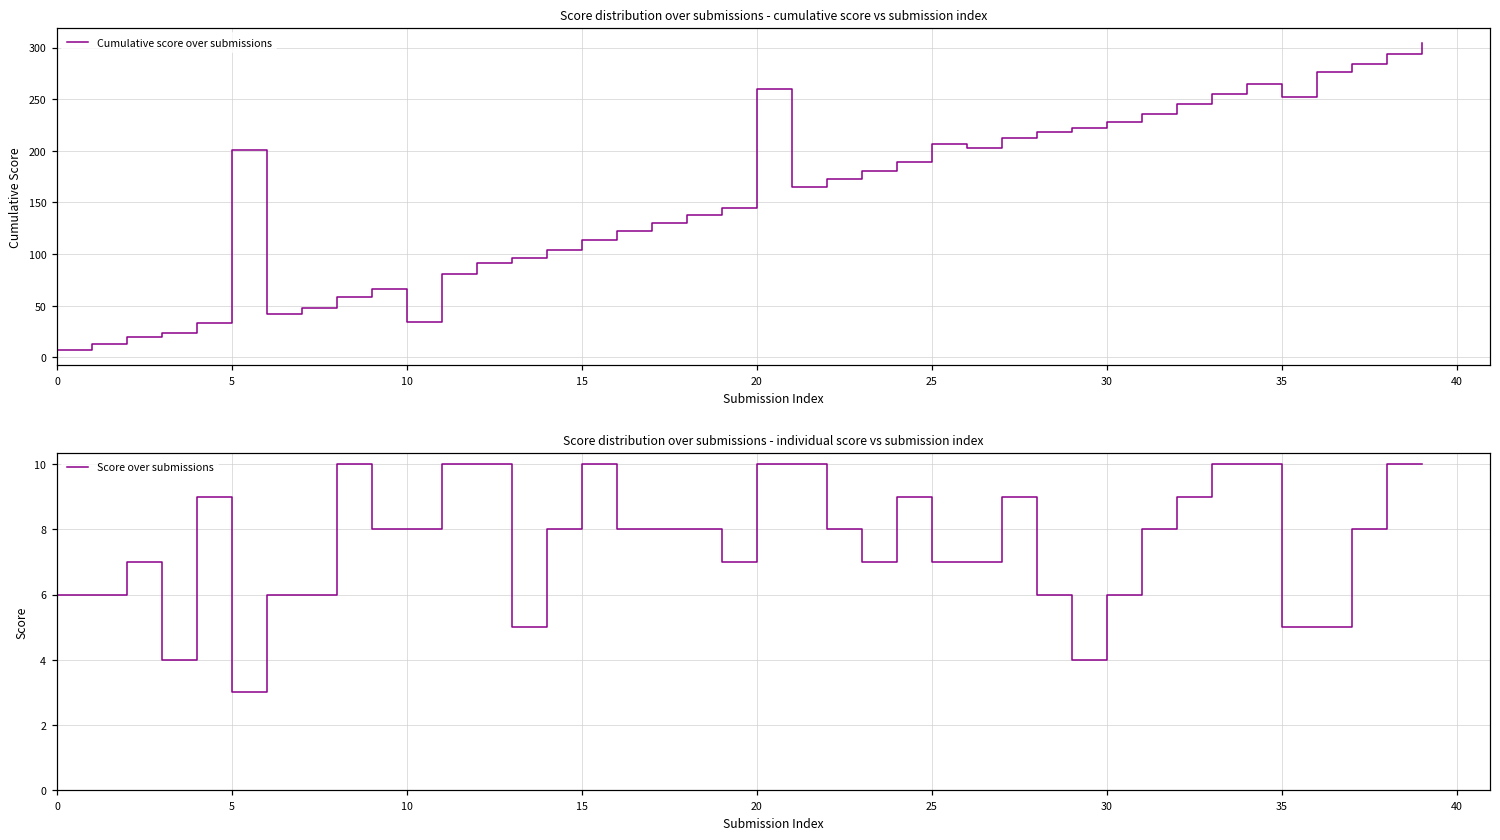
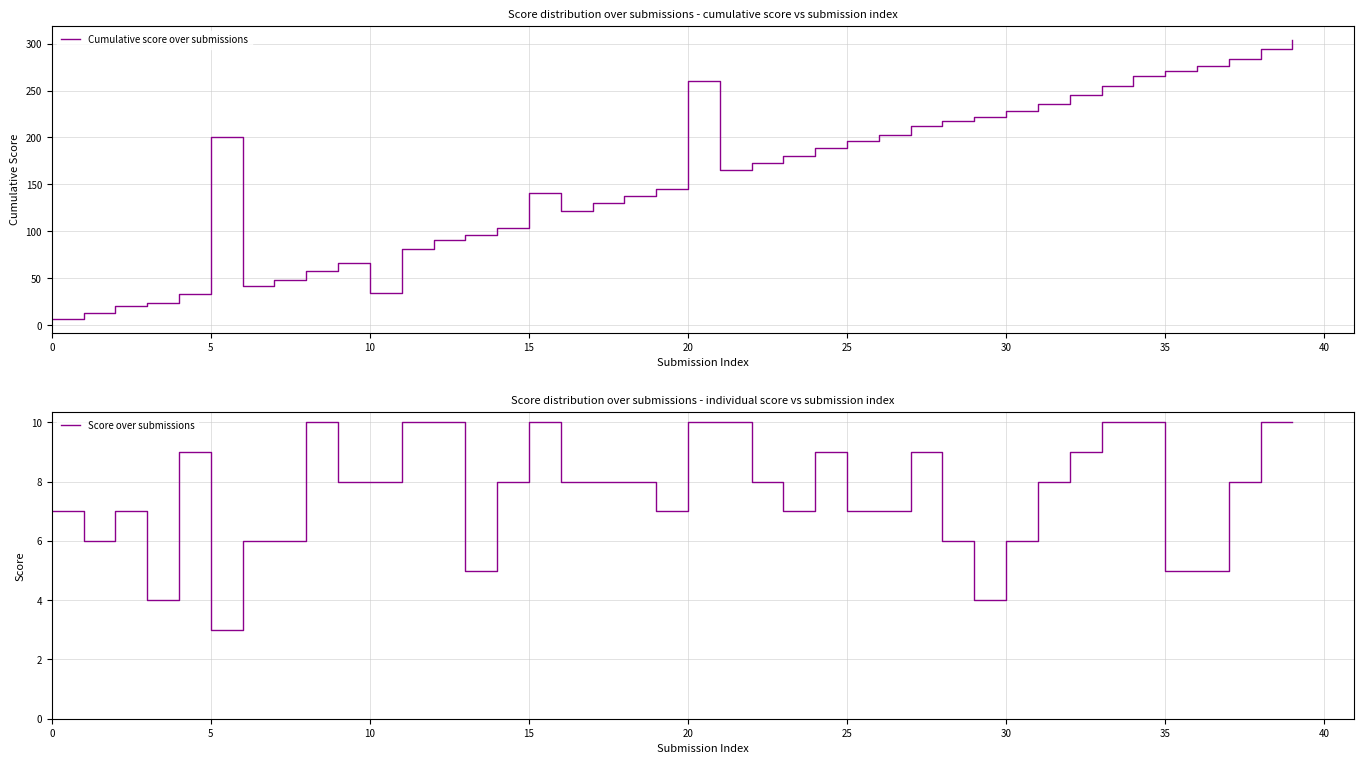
  {
    "Score distribution over submissions - cumulative score vs submission index": {
      "0": 10,
      "5": 200,
      "10": 30,
-     "15": 110,
+     "15": 140,
      "20": 260,
-     "25": 210,
+     "25": 200,
      "30": 230,
-     "35": 250
+     "35": 270
    },
    "Score distribution over submissions - individual score vs submission index": {
-     "0": 6,
+     "0": 7,
      "5": 3,
      "10": 8,
      "15": 10,
      "20": 10,
      "25": 7,
      "30": 6,
      "35": 5
    }
  }
